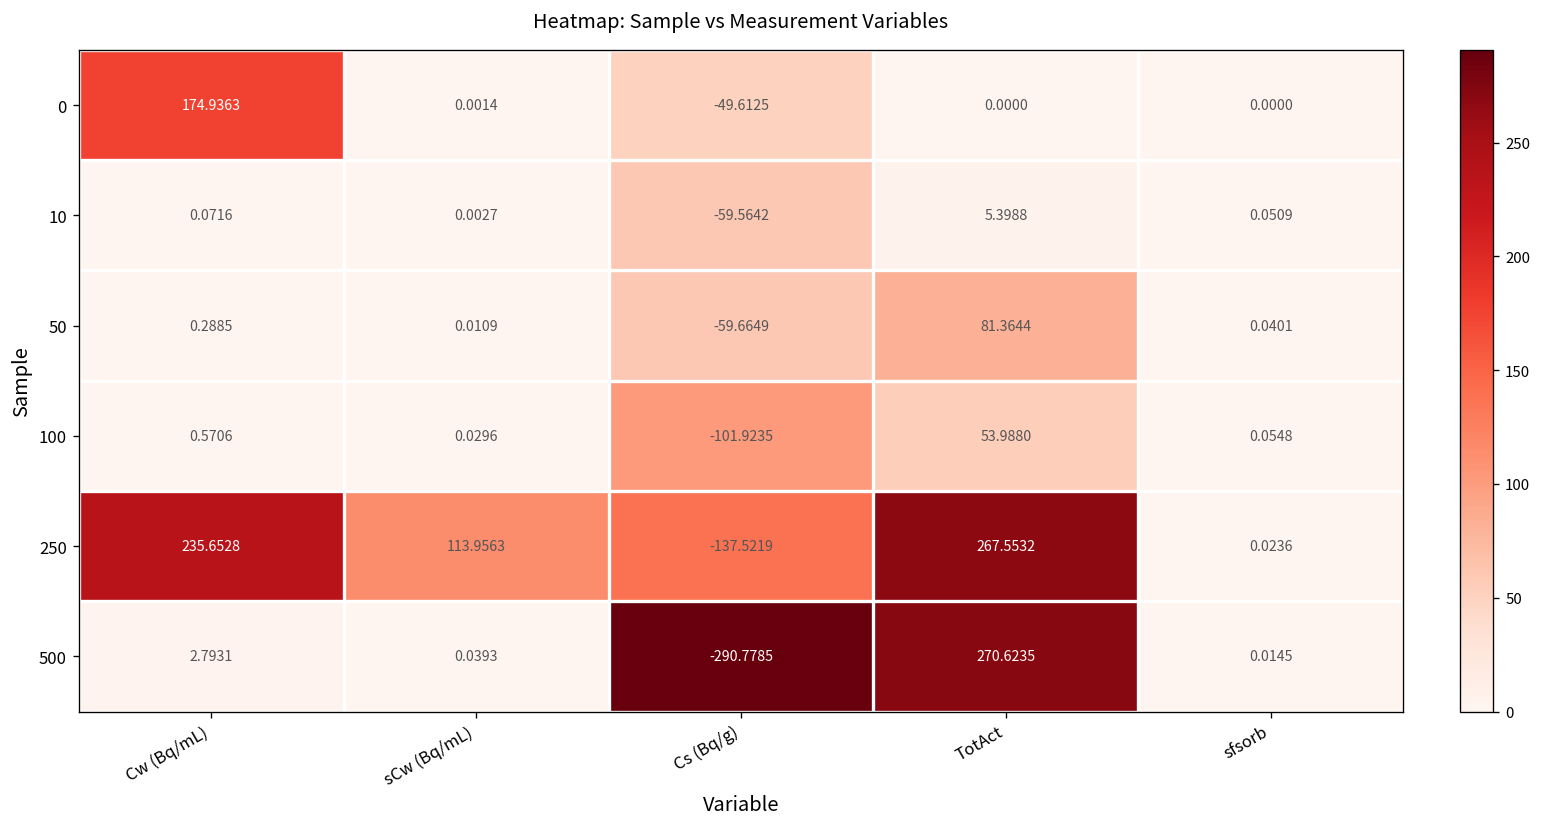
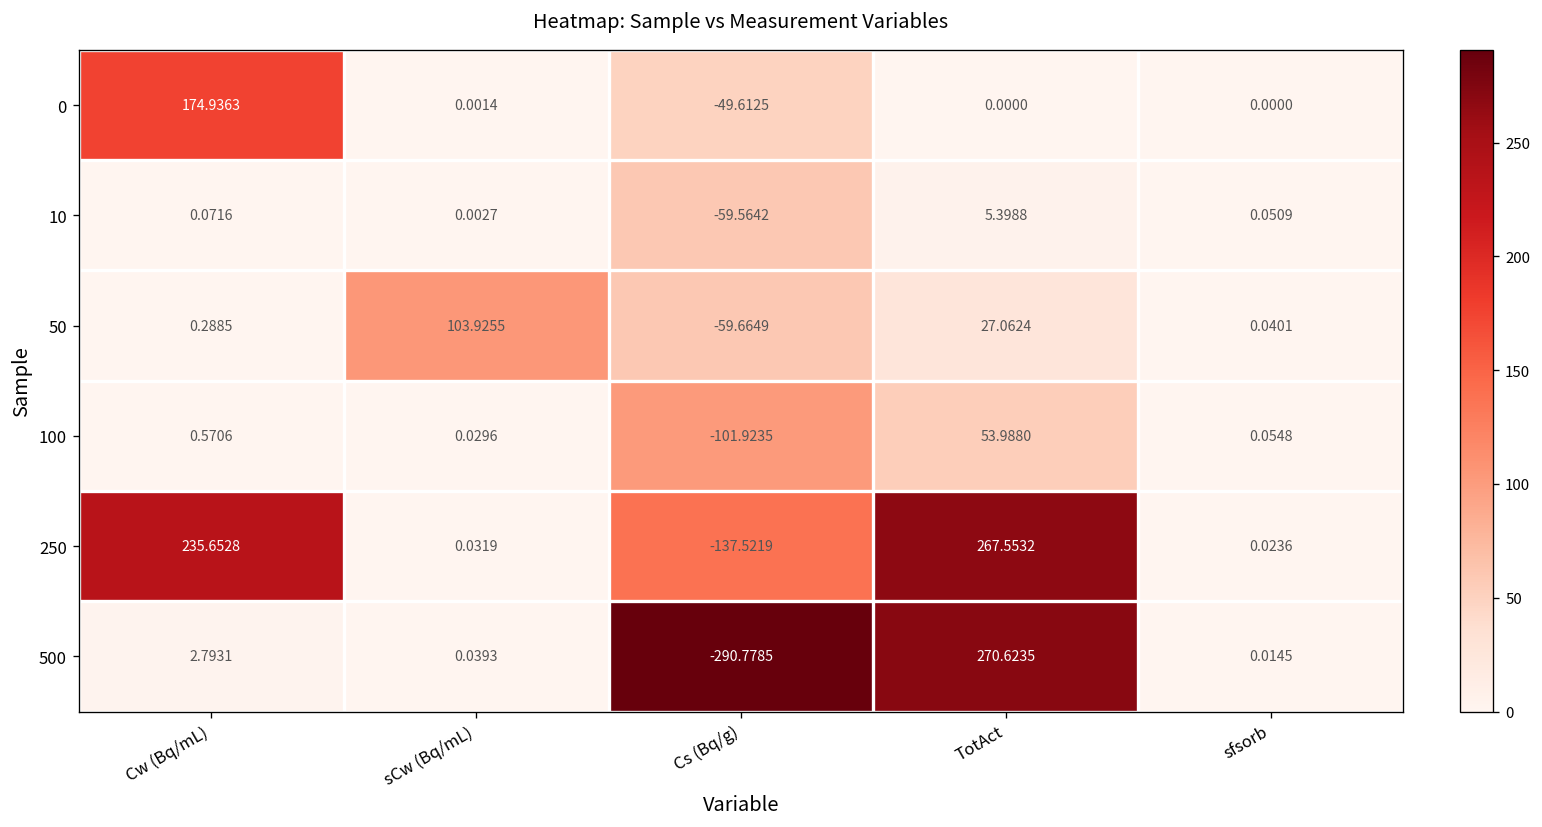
  {
    "0": {
      "Cw (Bq/mL)": 174.9363,
      "sCw (Bq/mL)": 0.0014,
      "Cs (Bq/g)": -49.6125,
      "TotAct": 0.0000,
      "sfsorb": 0.0000
    },
    "10": {
      "Cw (Bq/mL)": 0.0716,
      "sCw (Bq/mL)": 0.0027,
      "Cs (Bq/g)": -59.5642,
      "TotAct": 5.3988,
      "sfsorb": 0.0509
    },
    "50": {
      "Cw (Bq/mL)": 0.2885,
-     "sCw (Bq/mL)": 0.0109,
+     "sCw (Bq/mL)": 103.9255,
      "Cs (Bq/g)": -59.6649,
-     "TotAct": 81.3644,
+     "TotAct": 27.0624,
      "sfsorb": 0.0401
    },
    "100": {
      "Cw (Bq/mL)": 0.5706,
      "sCw (Bq/mL)": 0.0296,
      "Cs (Bq/g)": -101.9235,
      "TotAct": 53.9880,
      "sfsorb": 0.0548
    },
    "250": {
      "Cw (Bq/mL)": 235.6528,
-     "sCw (Bq/mL)": 113.9563,
+     "sCw (Bq/mL)": 0.0319,
      "Cs (Bq/g)": -137.5219,
      "TotAct": 267.5532,
      "sfsorb": 0.0236
    },
    "500": {
      "Cw (Bq/mL)": 2.7931,
      "sCw (Bq/mL)": 0.0393,
      "Cs (Bq/g)": -290.7785,
      "TotAct": 270.6235,
      "sfsorb": 0.0145
    }
  }
